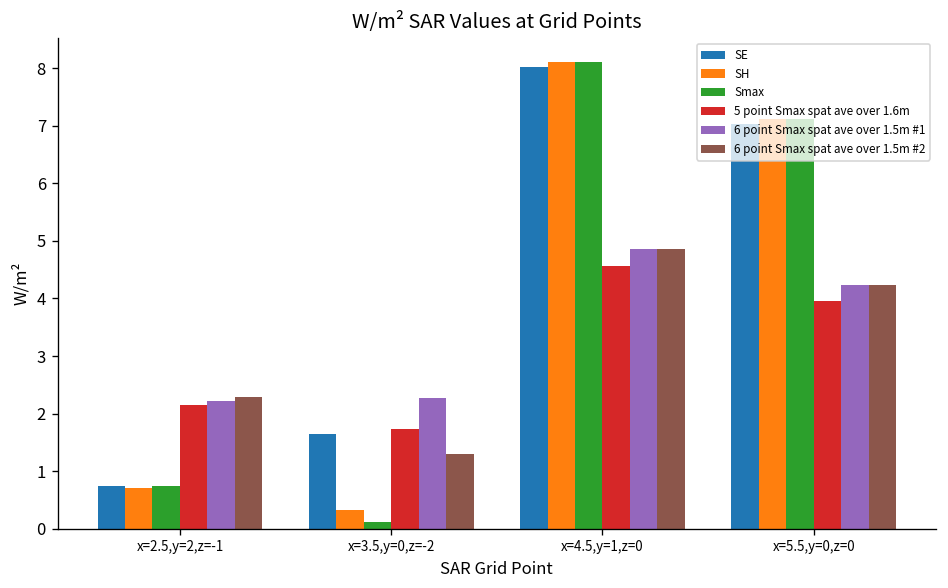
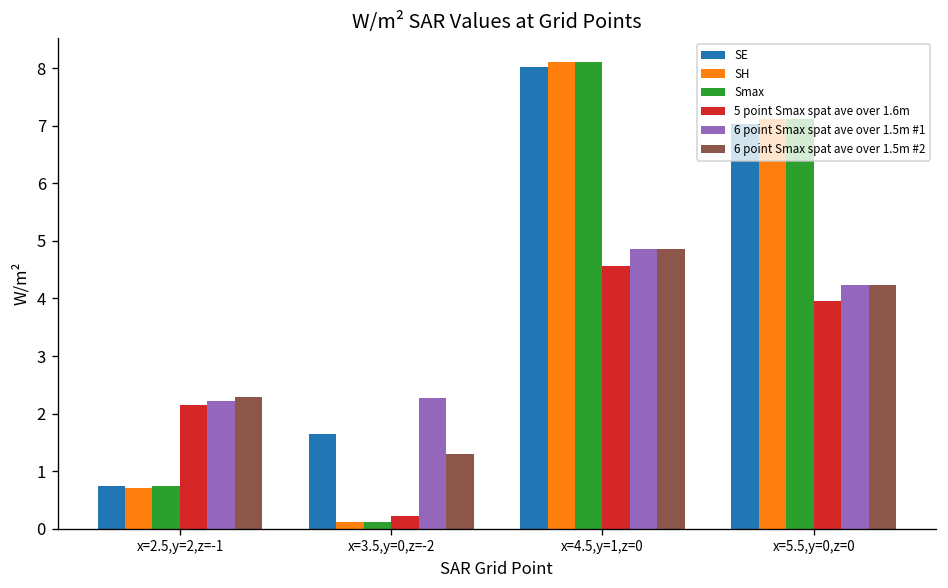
  {
    "SE": {
      "x=2.5,y=2,z=-1": 0.7,
      "x=3.5,y=0,z=-2": 1.7,
      "x=4.5,y=1,z=0": 8.0
    },
    "SH": {
      "x=2.5,y=2,z=-1": 0.7,
-     "x=3.5,y=0,z=-2": 0.3,
+     "x=3.5,y=0,z=-2": 0.1,
      "x=4.5,y=1,z=0": 8.1
    },
    "Smax": {
      "x=2.5,y=2,z=-1": 0.7,
      "x=3.5,y=0,z=-2": 0.1,
      "x=4.5,y=1,z=0": 8.1
    },
    "5 point Smax spat ave over 1.6m": {
      "x=2.5,y=2,z=-1": 2.2,
-     "x=3.5,y=0,z=-2": 1.7,
+     "x=3.5,y=0,z=-2": 0.2,
      "x=4.5,y=1,z=0": 4.6,
      "x=5.5,y=0,z=0": 4.0
    },
    "6 point Smax spat ave over 1.5m #1": {
      "x=2.5,y=2,z=-1": 2.2,
      "x=3.5,y=0,z=-2": 2.3,
      "x=4.5,y=1,z=0": 4.9,
      "x=5.5,y=0,z=0": 4.2
    },
    "6 point Smax spat ave over 1.5m #2": {
      "x=2.5,y=2,z=-1": 2.3,
      "x=3.5,y=0,z=-2": 1.3,
      "x=4.5,y=1,z=0": 4.9,
      "x=5.5,y=0,z=0": 4.2
    }
  }
